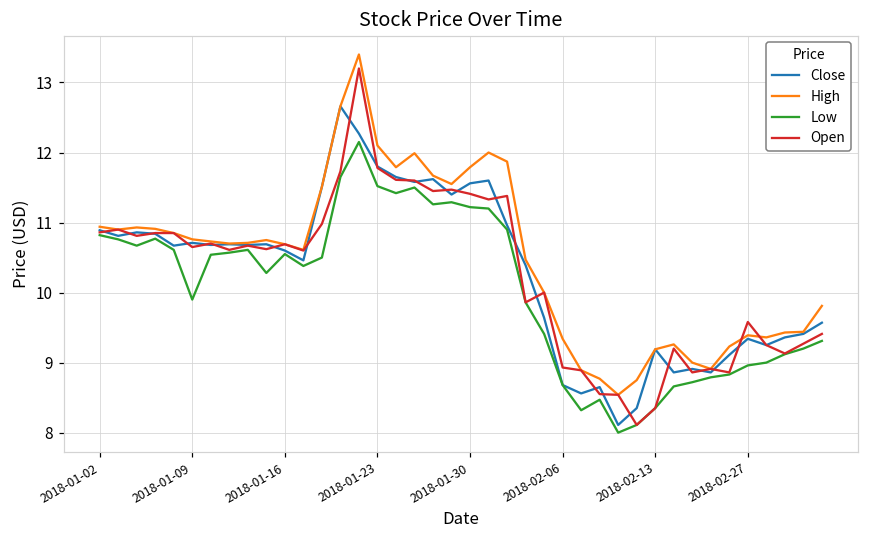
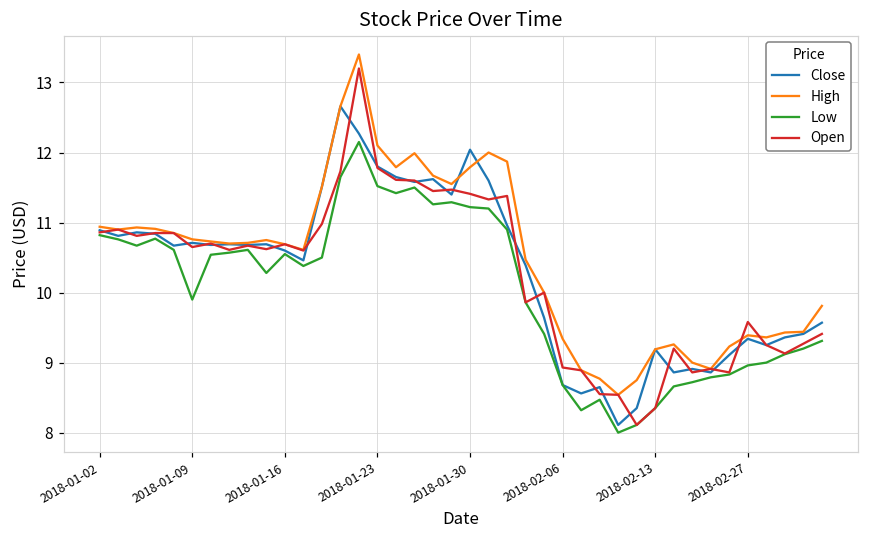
  {
    "Close": {
      "2018-01-09": 10.7,
      "2018-01-16": 10.6,
-     "2018-01-30": 11.6,
+     "2018-01-30": 12.0,
      "2018-02-27": 9.3
    },
    "High": {
      "2018-01-02": 10.9,
      "2018-01-09": 10.8,
      "2018-01-23": 12.1,
      "2018-01-30": 11.8,
      "2018-02-06": 9.3,
      "2018-02-27": 9.4
    },
    "Low": {
      "2018-01-02": 10.8,
      "2018-01-09": 9.9,
      "2018-01-16": 10.6,
      "2018-01-23": 11.5,
      "2018-01-30": 11.2,
      "2018-02-27": 9.0
    },
    "Open": {
      "2018-01-09": 10.7,
      "2018-01-30": 11.4,
      "2018-02-06": 8.9,
      "2018-02-27": 9.6
    }
  }
